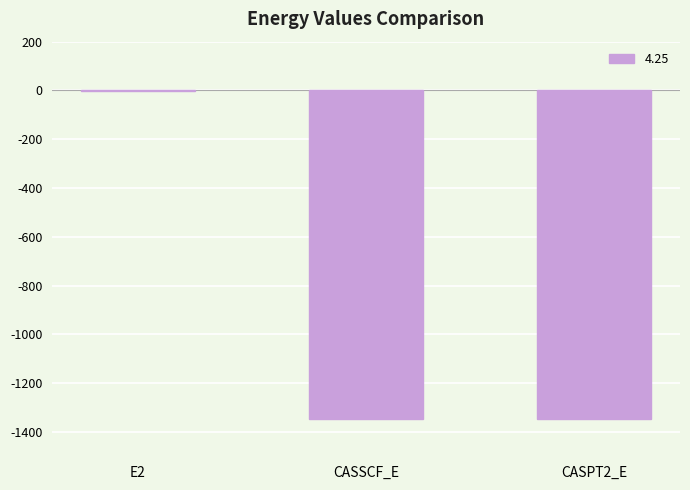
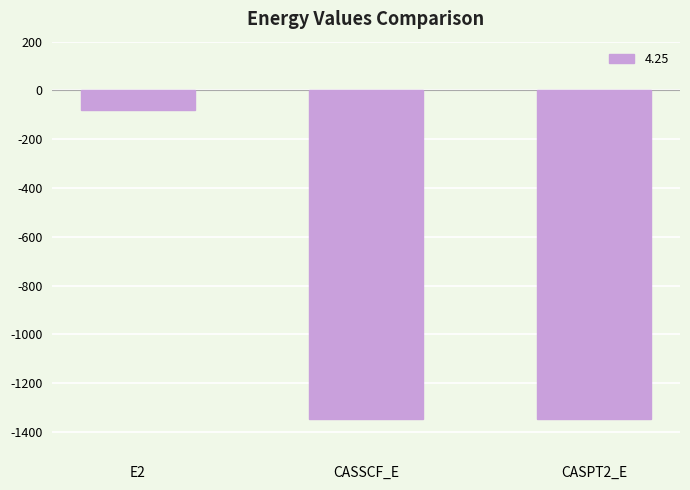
  {
-   "E2": 0,
+   "E2": -80,
    "CASSCF_E": -1350,
    "CASPT2_E": -1350
  }
